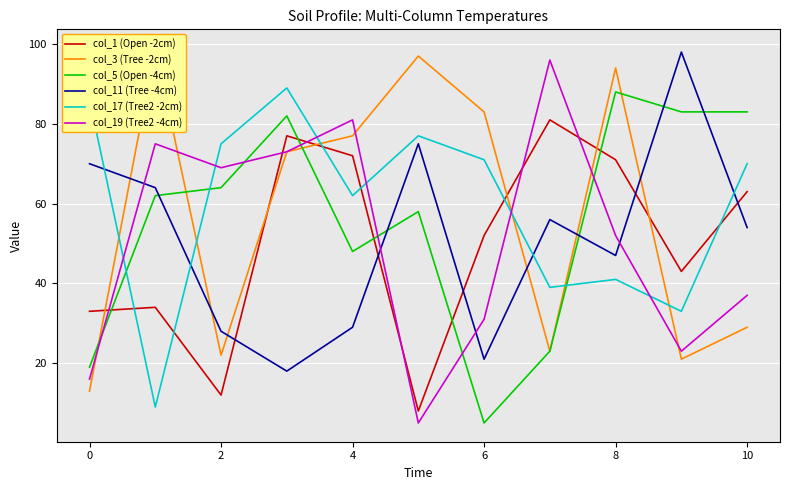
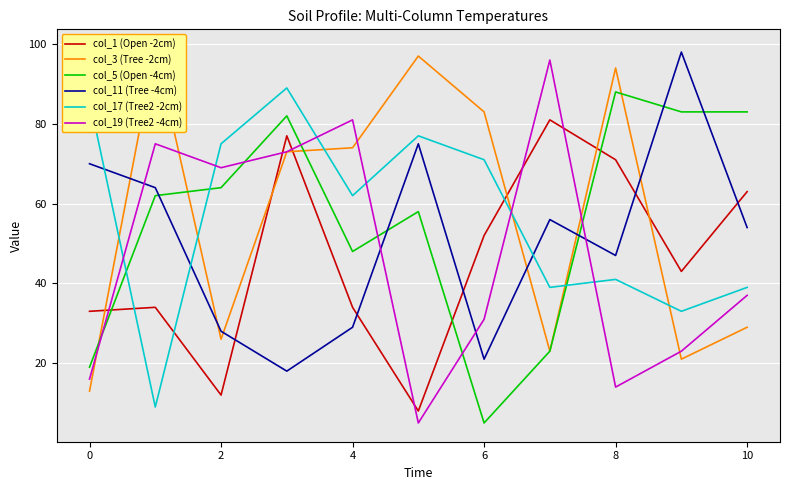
  {
    "col_1 (Open -2cm)": {
      "0": 33,
      "2": 12,
-     "4": 72,
+     "4": 34,
      "6": 52,
      "8": 71,
      "10": 63
    },
    "col_3 (Tree -2cm)": {
      "0": 13,
-     "2": 22,
-     "4": 77,
+     "2": 26,
+     "4": 74,
      "6": 83,
      "8": 94,
      "10": 29
    },
    "col_5 (Open -4cm)": {
      "0": 19,
      "2": 64,
      "4": 48,
      "6": 5,
      "8": 88,
      "10": 83
    },
    "col_11 (Tree -4cm)": {
      "0": 70,
      "2": 28,
      "4": 29,
      "6": 21,
      "8": 47,
      "10": 54
    },
    "col_17 (Tree2 -2cm)": {
      "2": 75,
      "4": 62,
      "6": 71,
      "8": 41,
-     "10": 70
+     "10": 39
    },
    "col_19 (Tree2 -4cm)": {
      "0": 16,
      "2": 69,
      "4": 81,
      "6": 31,
-     "8": 52,
+     "8": 14,
      "10": 37
    }
  }
